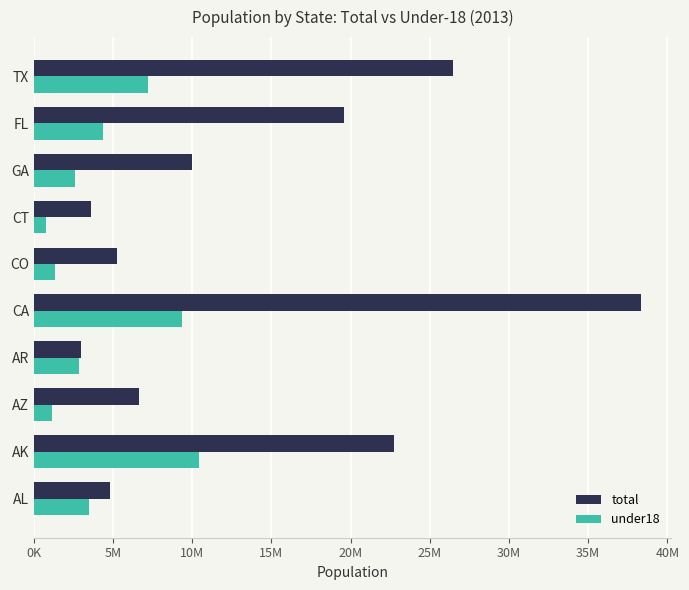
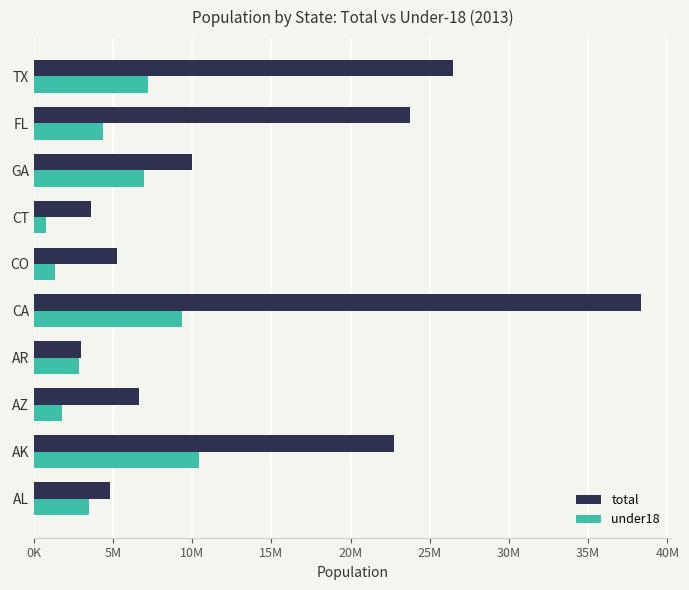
  {
    "total": {
      "TX": 26400000,
-     "FL": 19600000,
+     "FL": 23700000,
      "GA": 10000000,
      "CT": 3600000,
      "CO": 5300000,
      "CA": 38300000,
      "AR": 3000000,
      "AZ": 6600000,
      "AK": 22800000,
      "AL": 4800000
    },
    "under18": {
      "TX": 7200000,
      "FL": 4300000,
-     "GA": 2600000,
+     "GA": 7000000,
      "CT": 800000,
      "CO": 1300000,
      "CA": 9300000,
      "AR": 2800000,
-     "AZ": 1100000,
+     "AZ": 1800000,
      "AK": 10400000,
      "AL": 3500000
    }
  }
